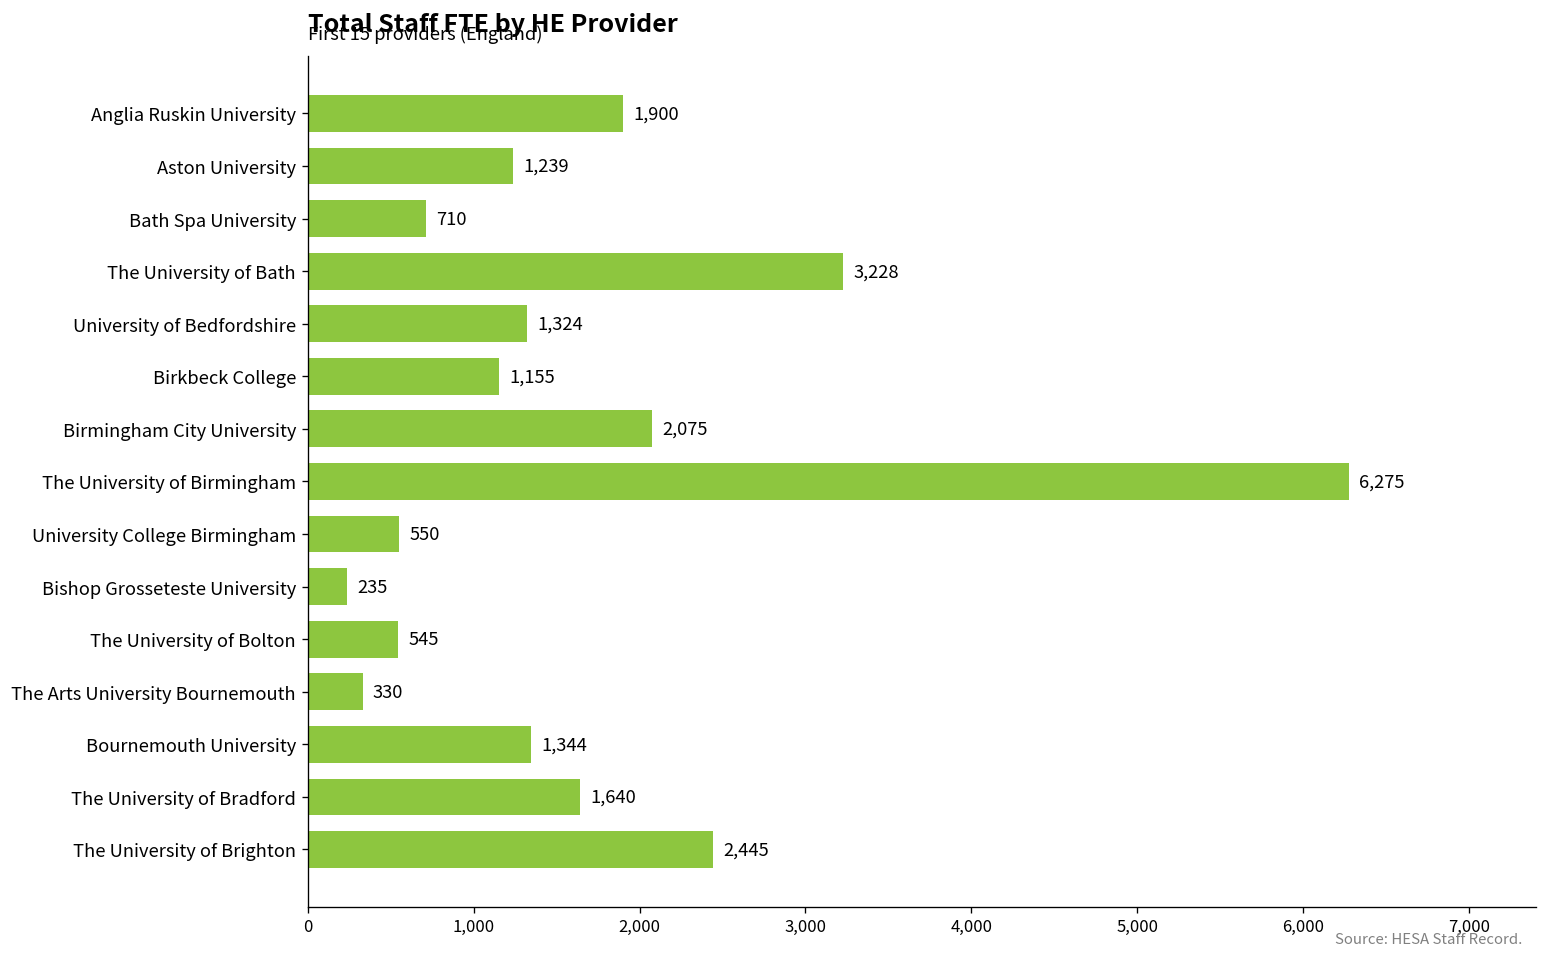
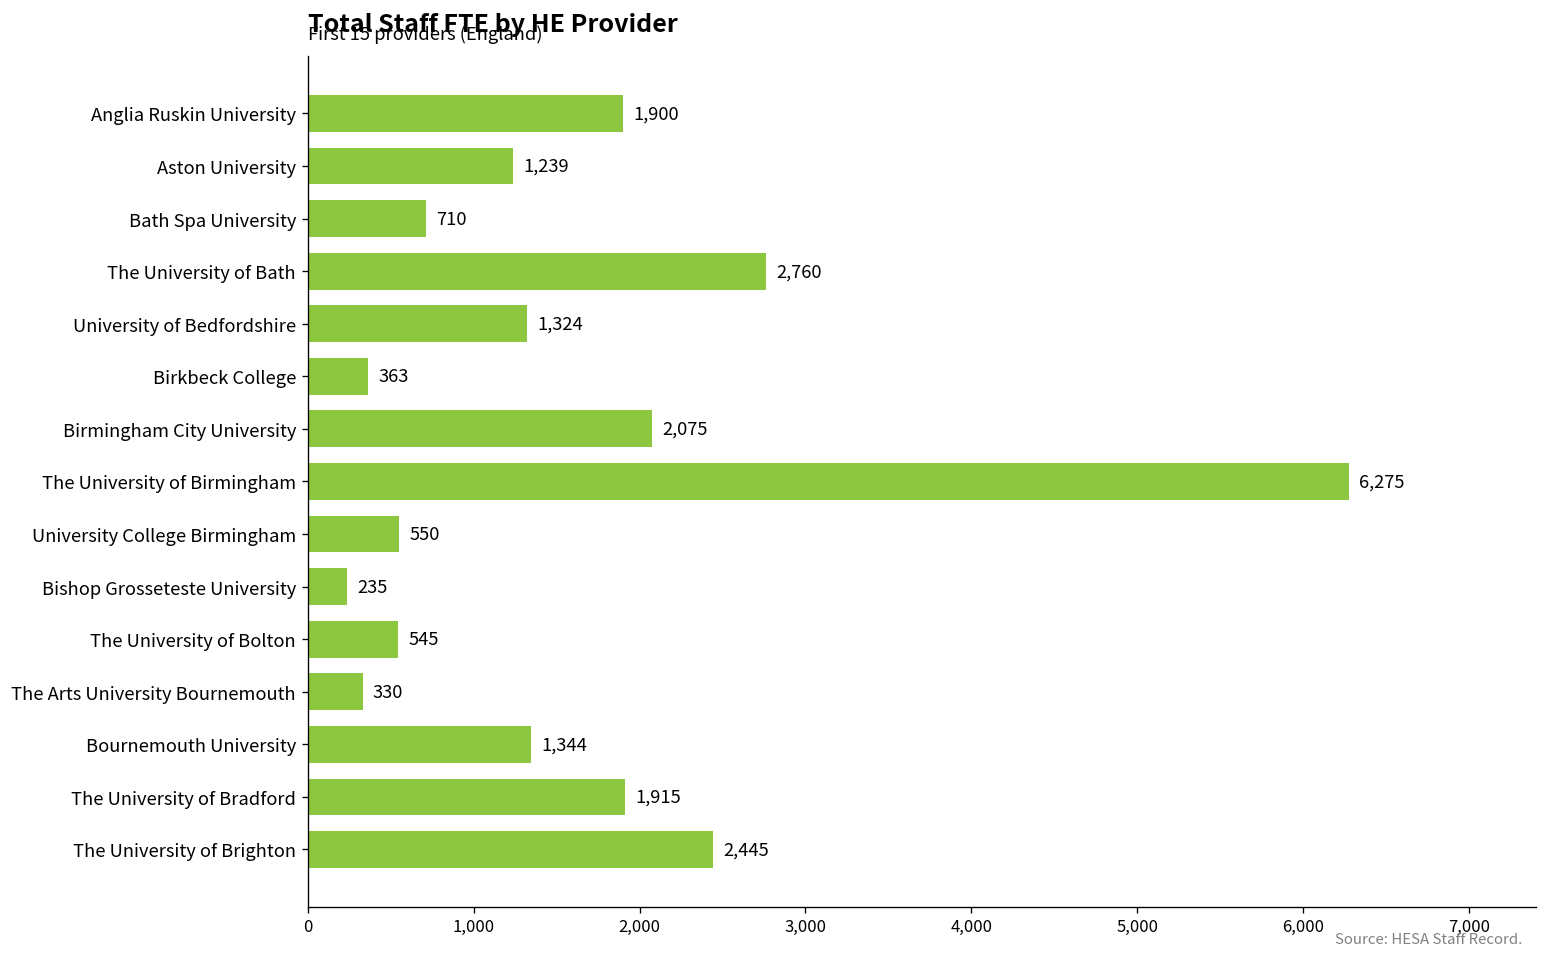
  {
    "Anglia Ruskin University": "1,900",
    "Aston University": "1,239",
    "Bath Spa University": "710",
-   "The University of Bath": "3,228",
+   "The University of Bath": "2,760",
    "University of Bedfordshire": "1,324",
-   "Birkbeck College": "1,155",
+   "Birkbeck College": "363",
    "Birmingham City University": "2,075",
    "The University of Birmingham": "6,275",
    "University College Birmingham": "550",
    "Bishop Grosseteste University": "235",
    "The University of Bolton": "545",
    "The Arts University Bournemouth": "330",
    "Bournemouth University": "1,344",
-   "The University of Bradford": "1,640",
+   "The University of Bradford": "1,915",
    "The University of Brighton": "2,445"
  }
